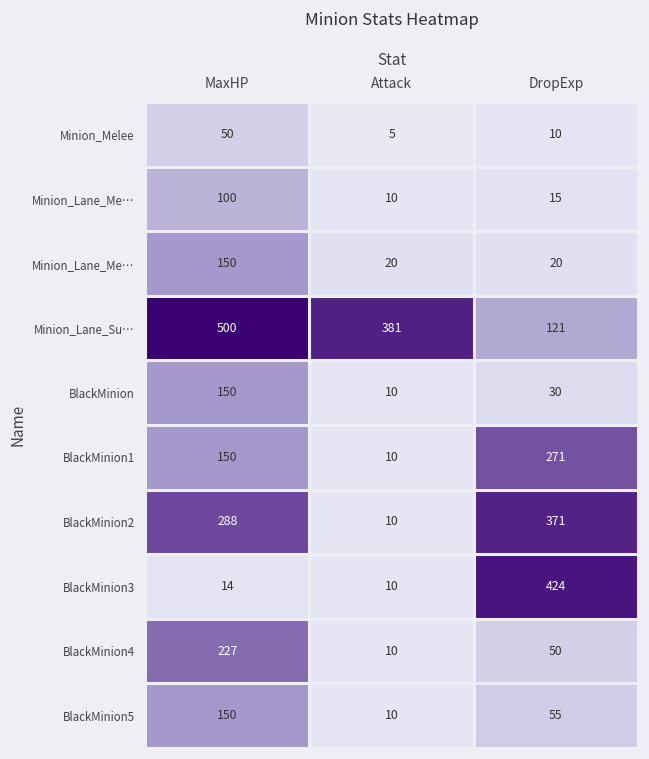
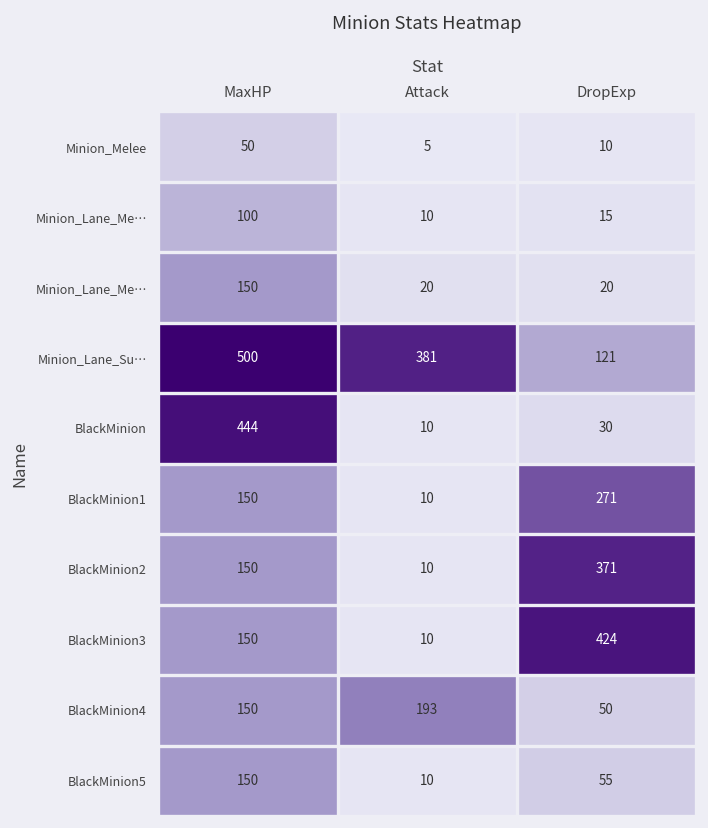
  {
    "Minion_Melee": {
      "MaxHP": 50,
      "Attack": 5,
      "DropExp": 10
    },
    "Minion_Lane_Su…": {
      "MaxHP": 500,
      "Attack": 381,
      "DropExp": 121
    },
    "BlackMinion": {
-     "MaxHP": 150,
+     "MaxHP": 444,
      "Attack": 10,
      "DropExp": 30
    },
    "BlackMinion1": {
      "MaxHP": 150,
      "Attack": 10,
      "DropExp": 271
    },
    "BlackMinion2": {
-     "MaxHP": 288,
+     "MaxHP": 150,
      "Attack": 10,
      "DropExp": 371
    },
    "BlackMinion3": {
-     "MaxHP": 14,
+     "MaxHP": 150,
      "Attack": 10,
      "DropExp": 424
    },
    "BlackMinion4": {
-     "MaxHP": 227,
-     "Attack": 10,
+     "MaxHP": 150,
+     "Attack": 193,
      "DropExp": 50
    },
    "BlackMinion5": {
      "MaxHP": 150,
      "Attack": 10,
      "DropExp": 55
    }
  }
